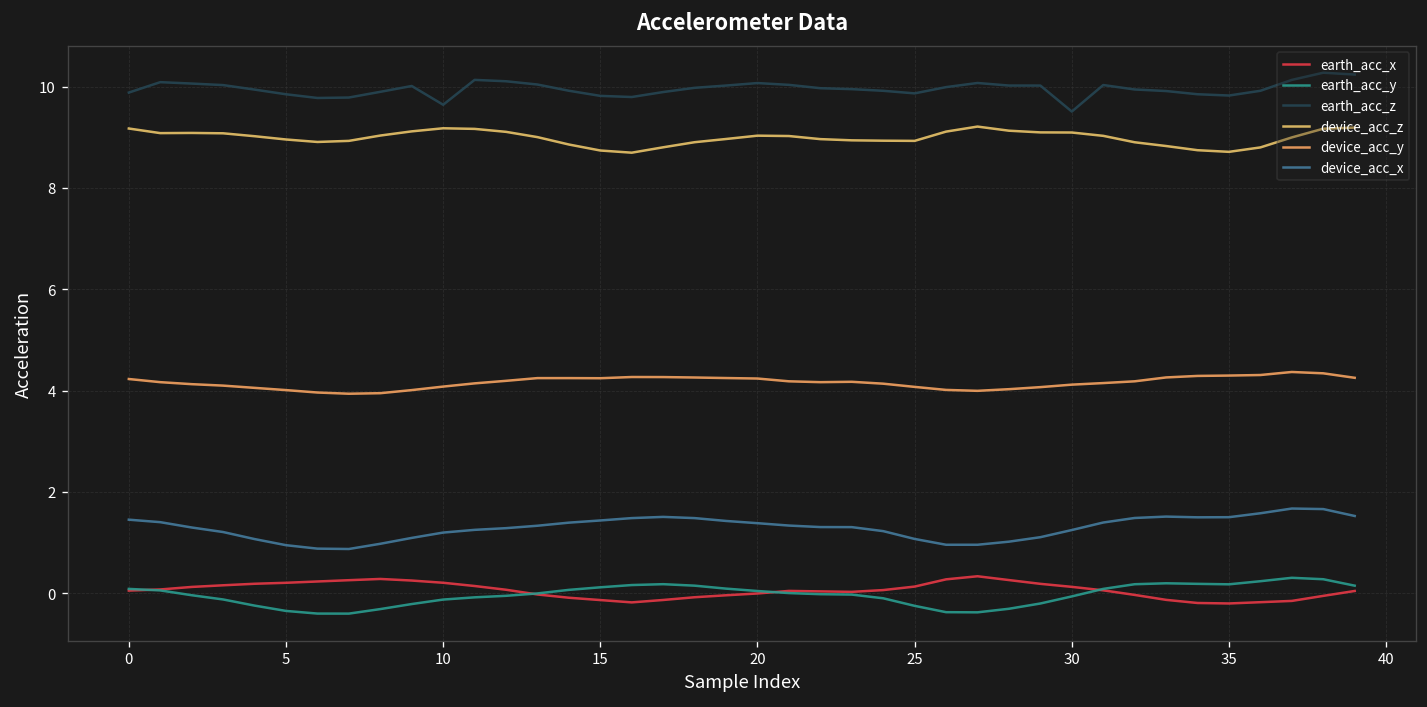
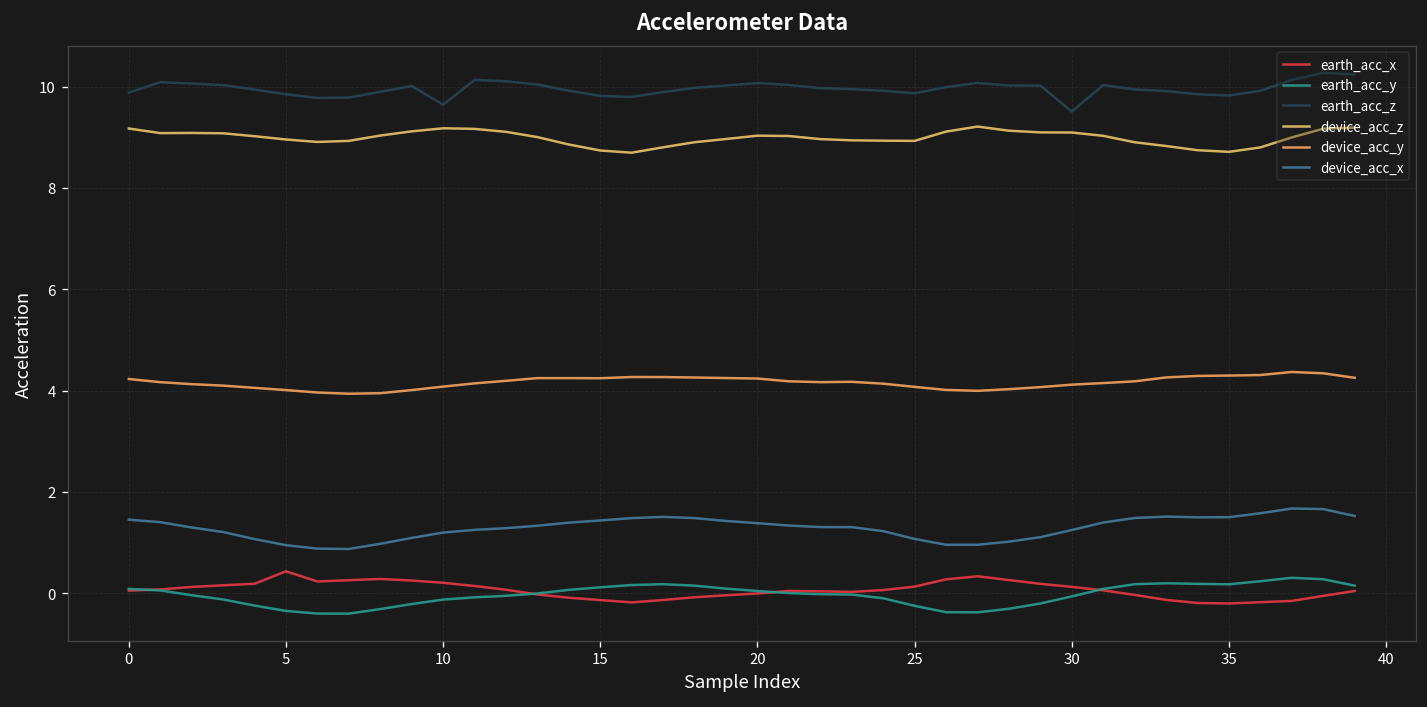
  {
    "earth_acc_x": {
-     "5": 0.2,
+     "5": 0.4,
      "10": 0.2,
      "15": -0.1,
      "25": 0.1,
      "30": 0.1,
      "35": -0.2
    },
    "earth_acc_z": {
      "0": 9.9,
      "5": 9.9,
      "10": 9.6,
      "15": 9.8,
      "20": 10.1,
      "25": 9.9,
      "30": 9.5,
      "35": 9.8
    }
  }
